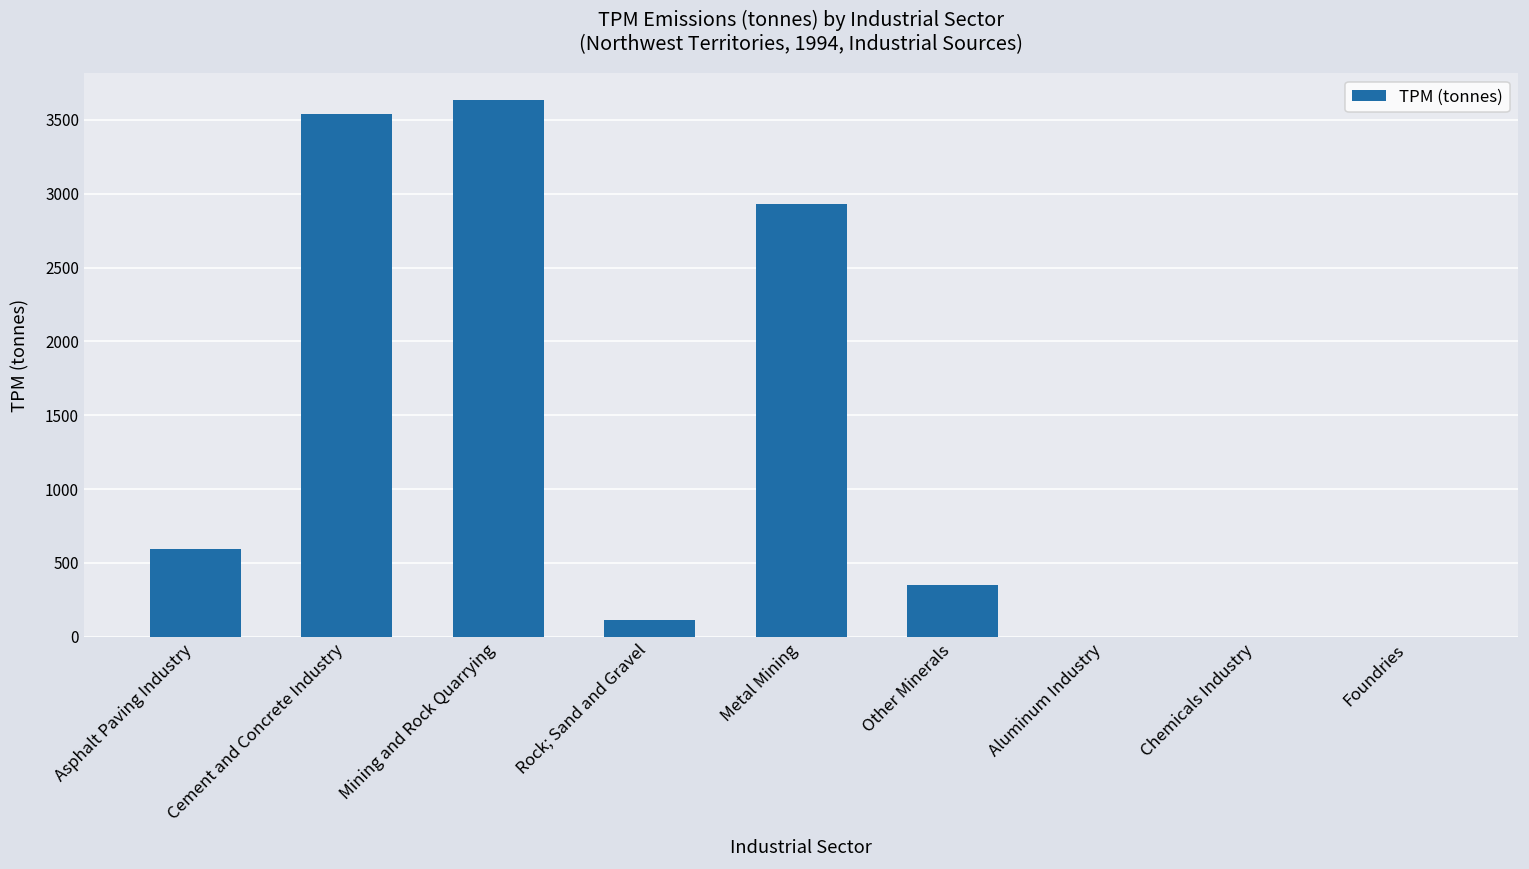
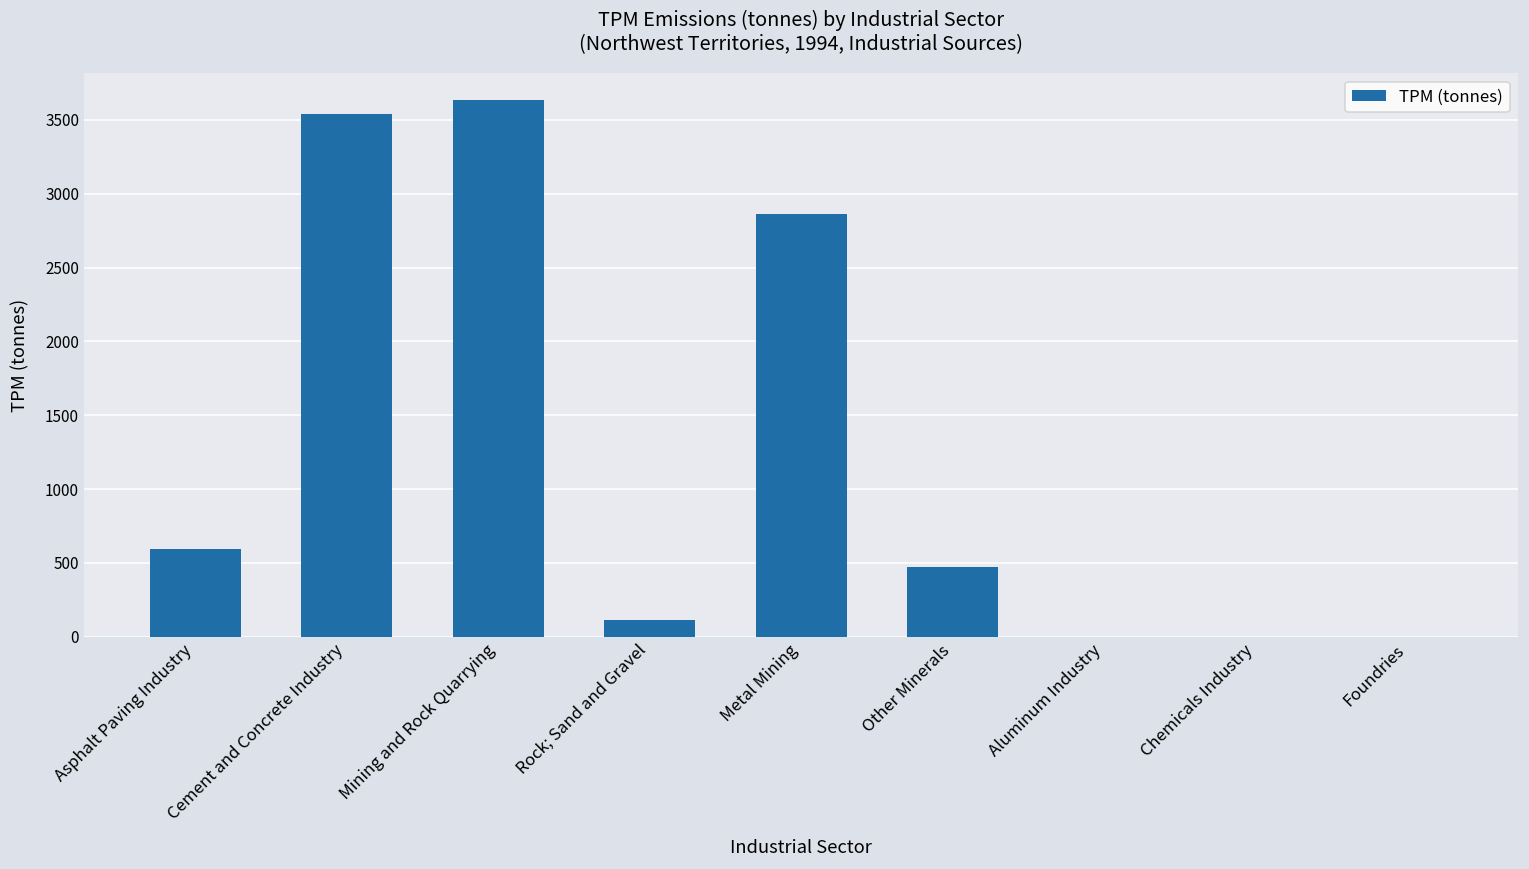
  {
    "Asphalt Paving Industry": 590,
    "Cement and Concrete Industry": 3540,
    "Mining and Rock Quarrying": 3630,
    "Rock; Sand and Gravel": 120,
-   "Metal Mining": 2930,
-   "Other Minerals": 350,
+   "Metal Mining": 2870,
+   "Other Minerals": 470,
    "Aluminum Industry": 0,
    "Chemicals Industry": 0,
    "Foundries": 0
  }
